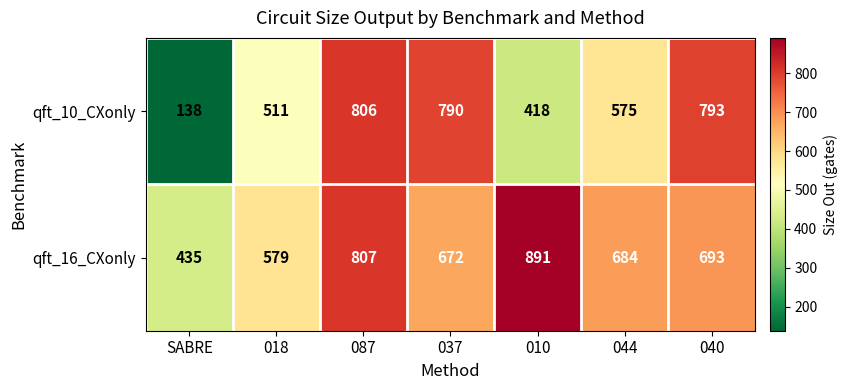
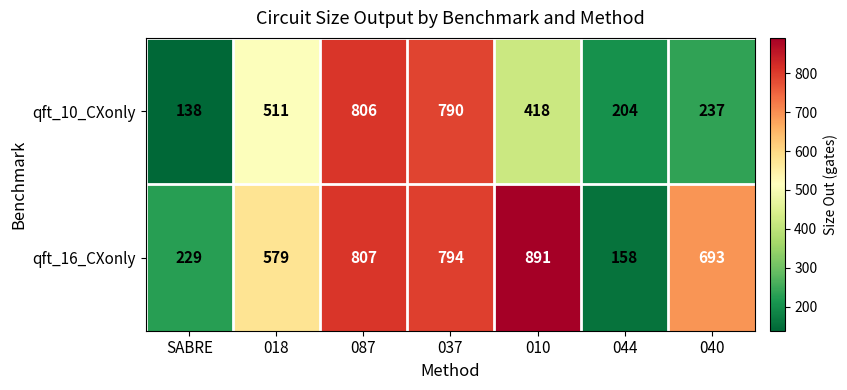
  {
    "qft_10_CXonly": {
      "SABRE": 138,
      "018": 511,
      "087": 806,
      "037": 790,
      "010": 418,
-     "044": 575,
-     "040": 793
+     "044": 204,
+     "040": 237
    },
    "qft_16_CXonly": {
-     "SABRE": 435,
+     "SABRE": 229,
      "018": 579,
      "087": 807,
-     "037": 672,
+     "037": 794,
      "010": 891,
-     "044": 684,
+     "044": 158,
      "040": 693
    }
  }
